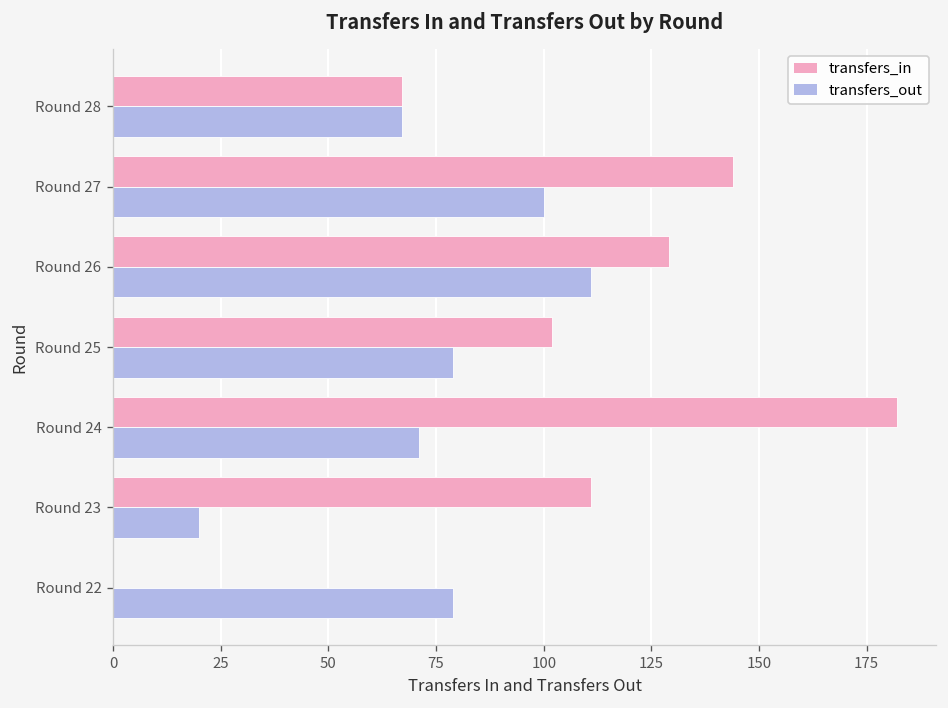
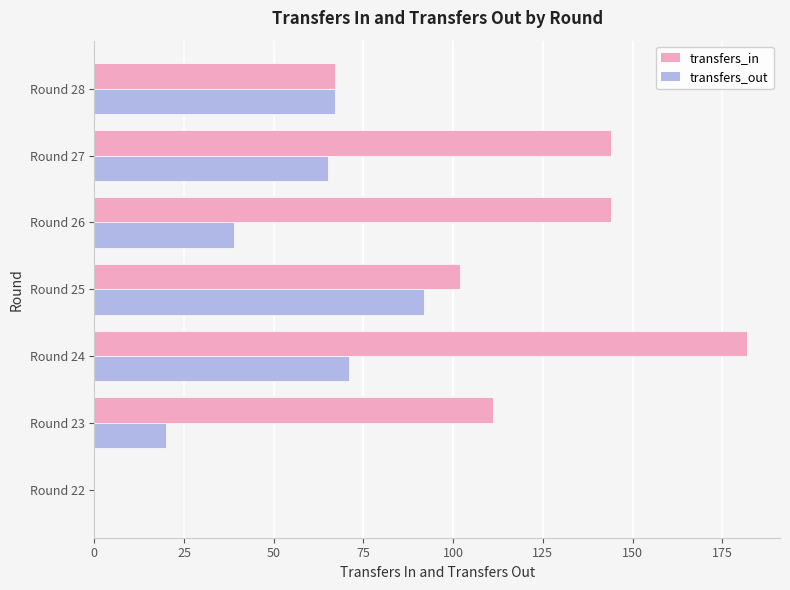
  {
    "transfers_in": {
      "Round 28": 67,
      "Round 27": 144,
-     "Round 26": 129,
+     "Round 26": 144,
      "Round 25": 102,
      "Round 24": 182,
      "Round 23": 111,
      "Round 22": 0
    },
    "transfers_out": {
      "Round 28": 67,
-     "Round 27": 100,
-     "Round 26": 111,
-     "Round 25": 79,
+     "Round 27": 65,
+     "Round 26": 39,
+     "Round 25": 92,
      "Round 24": 71,
      "Round 23": 20,
-     "Round 22": 79
+     "Round 22": 0
    }
  }
